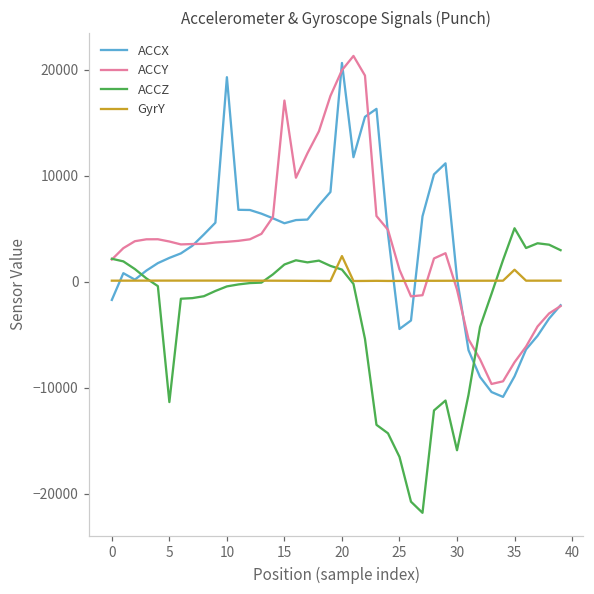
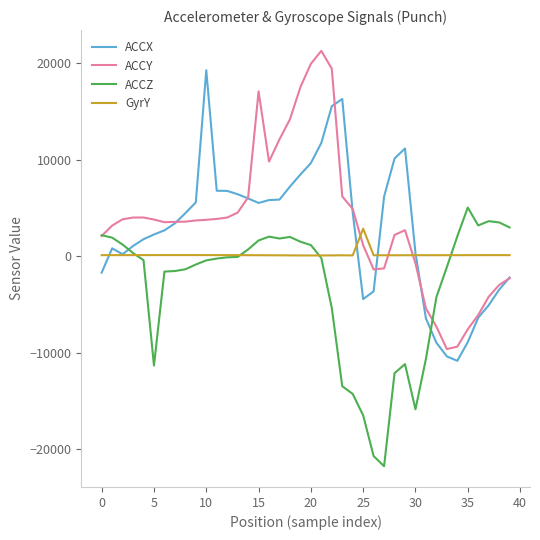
  {
    "ACCX": {
      "0": -2000,
      "5": 2000,
      "10": 19000,
      "15": 6000,
-     "20": 21000,
+     "20": 10000,
      "25": -4000,
      "35": -9000
    },
    "ACCY": {
      "5": 4000,
      "10": 4000,
      "15": 17000,
      "20": 20000,
      "25": 1000,
      "30": -1000,
      "35": -8000
    },
    "ACCZ": {
      "5": -11000,
      "10": 0,
      "15": 2000,
      "20": 1000,
      "25": -17000,
      "30": -16000,
      "35": 5000
    },
    "GyrY": {
      "0": 0,
      "5": 0,
      "10": 0,
      "15": 0,
-     "20": 2000,
-     "25": 0,
-     "35": 1000
+     "20": 0,
+     "25": 3000,
+     "35": 0
    }
  }
